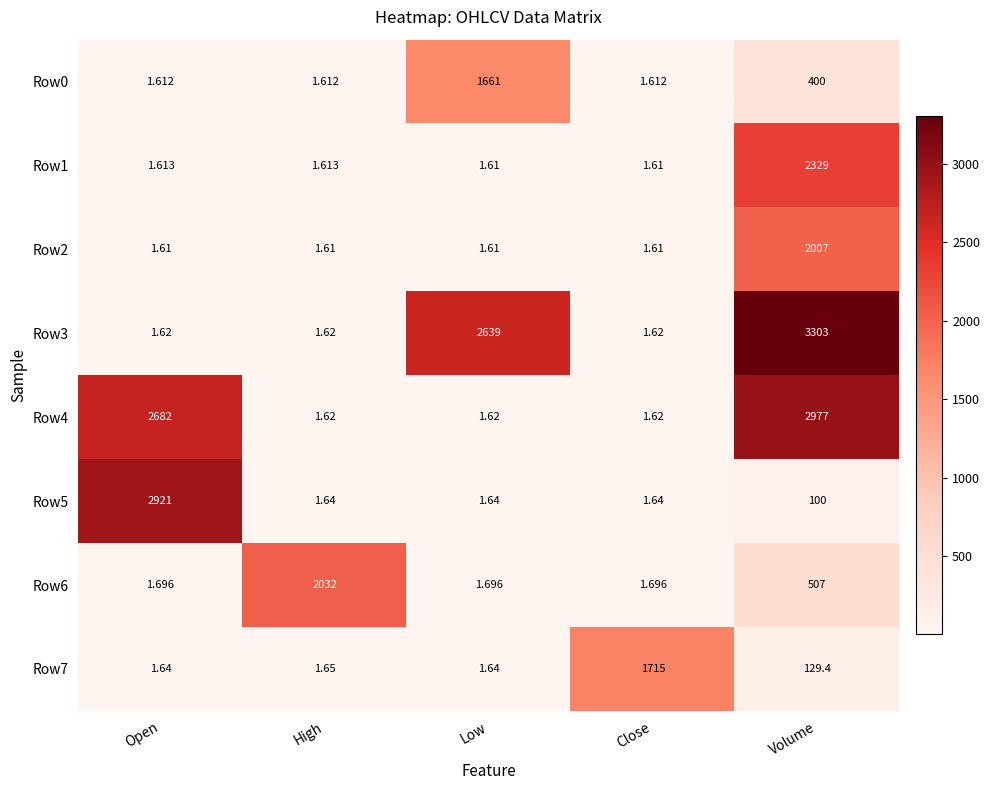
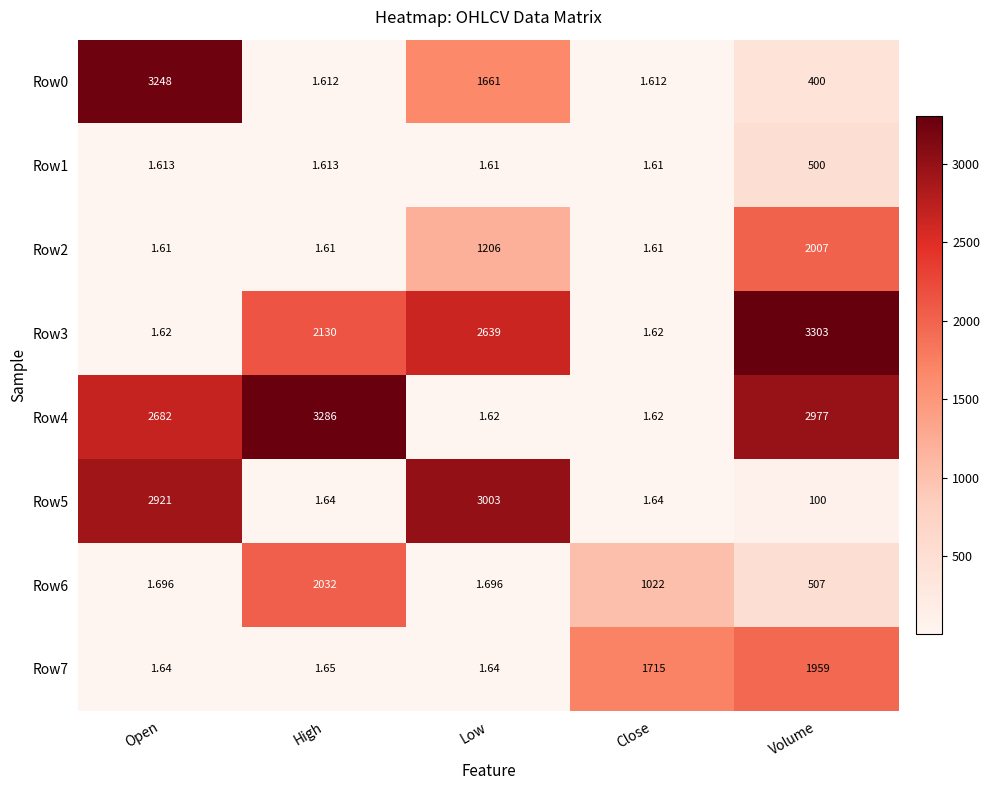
  {
    "Row0": {
-     "Open": 1.612,
+     "Open": 3248,
      "High": 1.612,
      "Low": 1661,
      "Close": 1.612,
      "Volume": 400
    },
    "Row1": {
      "Open": 1.613,
      "High": 1.613,
      "Low": 1.61,
      "Close": 1.61,
-     "Volume": 2329
+     "Volume": 500
    },
    "Row2": {
      "Open": 1.61,
      "High": 1.61,
-     "Low": 1.61,
+     "Low": 1206,
      "Close": 1.61,
      "Volume": 2007
    },
    "Row3": {
      "Open": 1.62,
-     "High": 1.62,
+     "High": 2130,
      "Low": 2639,
      "Close": 1.62,
      "Volume": 3303
    },
    "Row4": {
      "Open": 2682,
-     "High": 1.62,
+     "High": 3286,
      "Low": 1.62,
      "Close": 1.62,
      "Volume": 2977
    },
    "Row5": {
      "Open": 2921,
      "High": 1.64,
-     "Low": 1.64,
+     "Low": 3003,
      "Close": 1.64,
      "Volume": 100
    },
    "Row6": {
      "Open": 1.696,
      "High": 2032,
      "Low": 1.696,
-     "Close": 1.696,
+     "Close": 1022,
      "Volume": 507
    },
    "Row7": {
      "Open": 1.64,
      "High": 1.65,
      "Low": 1.64,
      "Close": 1715,
-     "Volume": 129.4
+     "Volume": 1959
    }
  }
